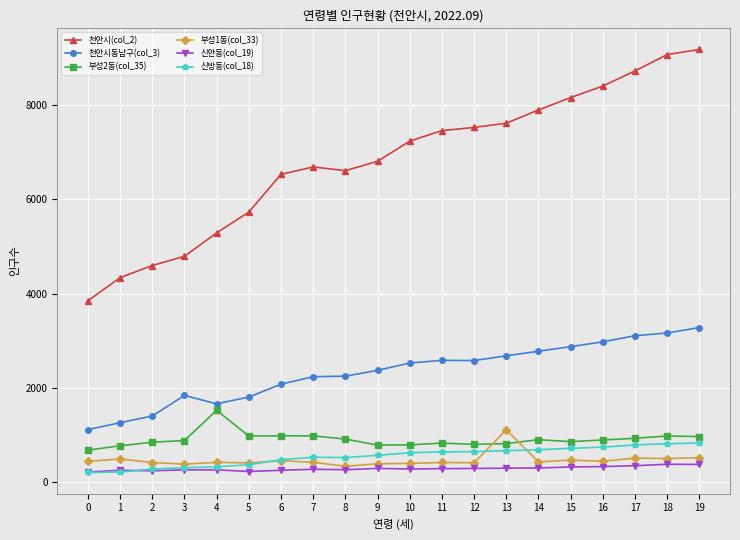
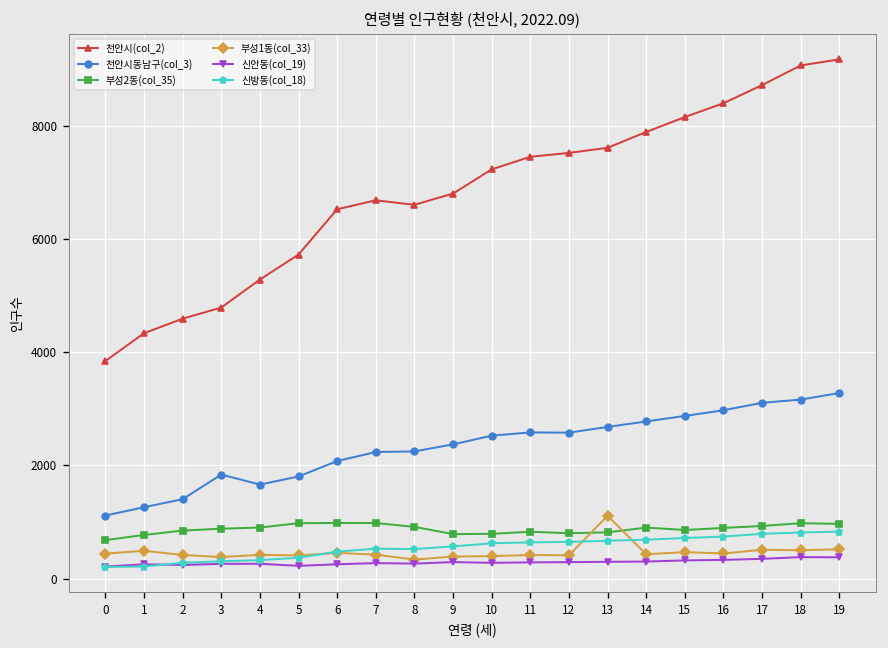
  {
    "천안시(col_2)": {
      "0": 3800,
      "1": 4300,
      "2": 4600,
      "3": 4800,
      "4": 5300,
      "5": 5700,
      "6": 6500,
      "7": 6700,
      "8": 6600,
      "9": 6800,
      "10": 7200,
      "11": 7500,
      "12": 7500,
      "13": 7600,
      "14": 7900,
      "15": 8200,
      "16": 8400,
      "17": 8700,
      "18": 9100,
      "19": 9200
    },
    "천안시동남구(col_3)": {
      "0": 1100,
      "1": 1300,
      "2": 1400,
      "3": 1800,
      "4": 1700,
      "5": 1800,
      "6": 2100,
      "7": 2200,
      "8": 2200,
      "9": 2400,
      "10": 2500,
      "11": 2600,
      "12": 2600,
      "13": 2700,
      "14": 2800,
      "15": 2900,
      "16": 3000,
      "17": 3100,
      "18": 3200,
      "19": 3300
    },
    "부성2동(col_35)": {
      "0": 700,
      "1": 800,
      "2": 900,
      "3": 900,
-     "4": 1500,
+     "4": 900,
      "5": 1000,
      "6": 1000,
      "7": 1000,
      "8": 900,
      "9": 800,
      "10": 800,
      "11": 800,
      "12": 800,
      "13": 800,
      "14": 900,
      "15": 900,
      "16": 900,
      "17": 900,
      "18": 1000,
      "19": 1000
    },
    "부성1동(col_33)": {
      "0": 400,
      "1": 500,
      "2": 400,
      "3": 400,
      "4": 400,
      "7": 400,
      "8": 300,
      "9": 400,
      "10": 400,
      "11": 400,
      "12": 400,
      "13": 1100,
      "14": 400,
      "15": 500,
      "16": 400,
      "17": 500,
      "18": 500,
      "19": 500
    },
    "신안동(col_19)": {
      "4": 300,
      "5": 200,
      "6": 300,
      "7": 300,
      "8": 300,
      "9": 300,
      "10": 300,
      "11": 300,
      "12": 300,
      "13": 300,
      "14": 300,
      "15": 300,
      "16": 300,
      "17": 400,
      "18": 400,
      "19": 400
    },
    "신방동(col_18)": {
      "4": 300,
      "7": 500,
      "8": 500,
      "9": 600,
      "10": 600,
      "11": 600,
      "12": 700,
      "13": 700,
      "14": 700,
      "15": 700,
      "16": 700,
      "17": 800,
      "18": 800,
      "19": 800
    }
  }
